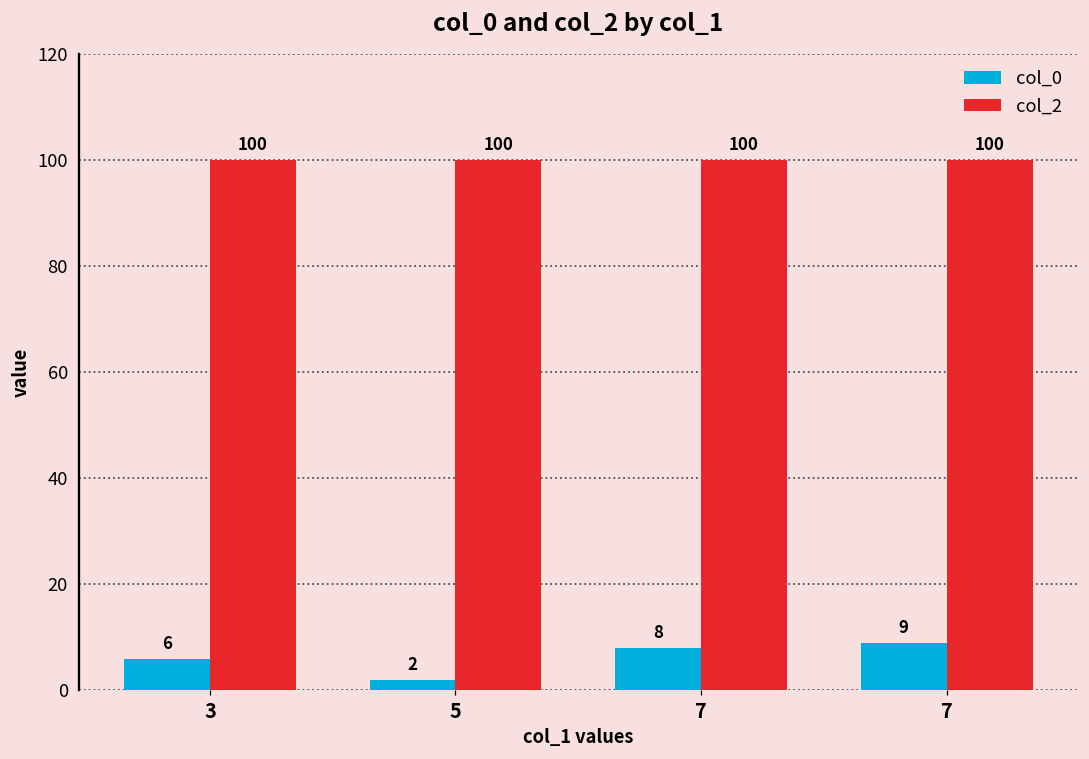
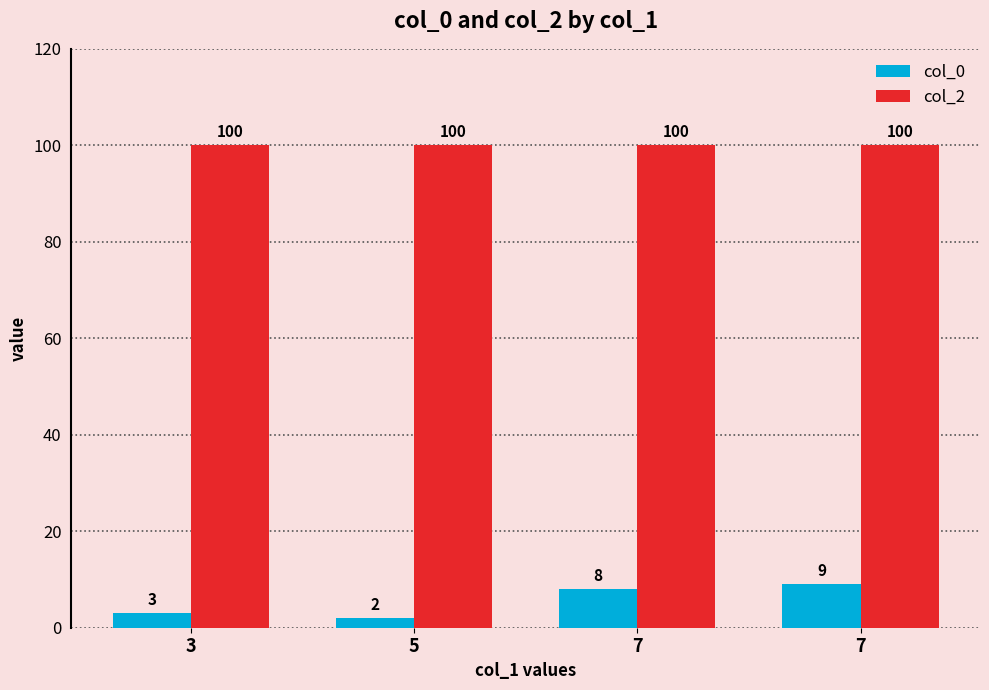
  {
    "col_0": {
-     "3": 6,
+     "3": 3,
      "5": 2
    },
    "col_2": {
      "3": 100,
      "5": 100
    }
  }
